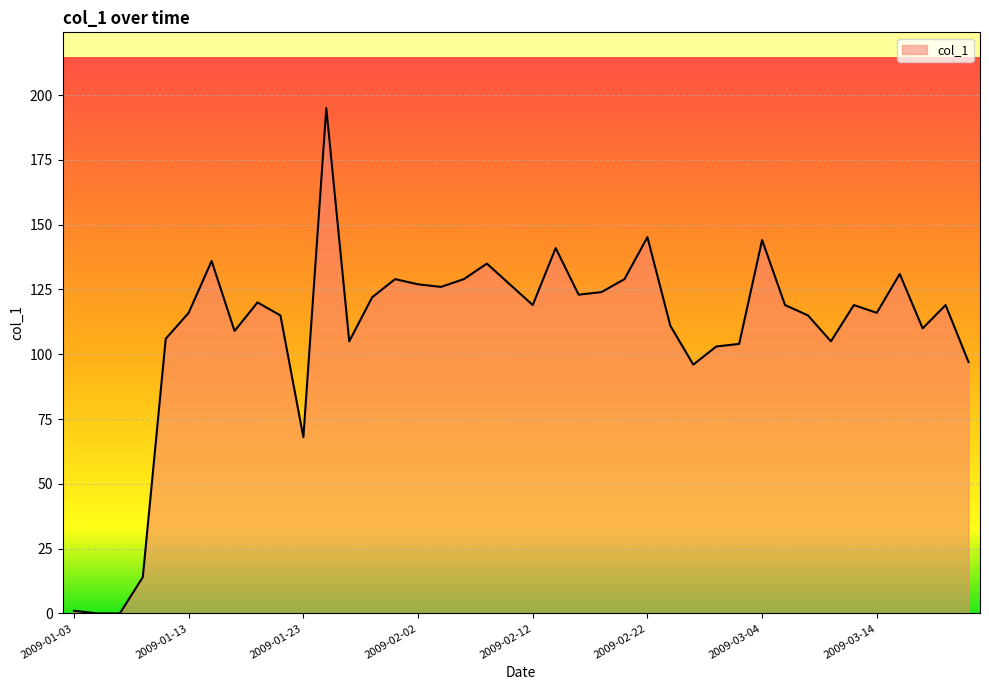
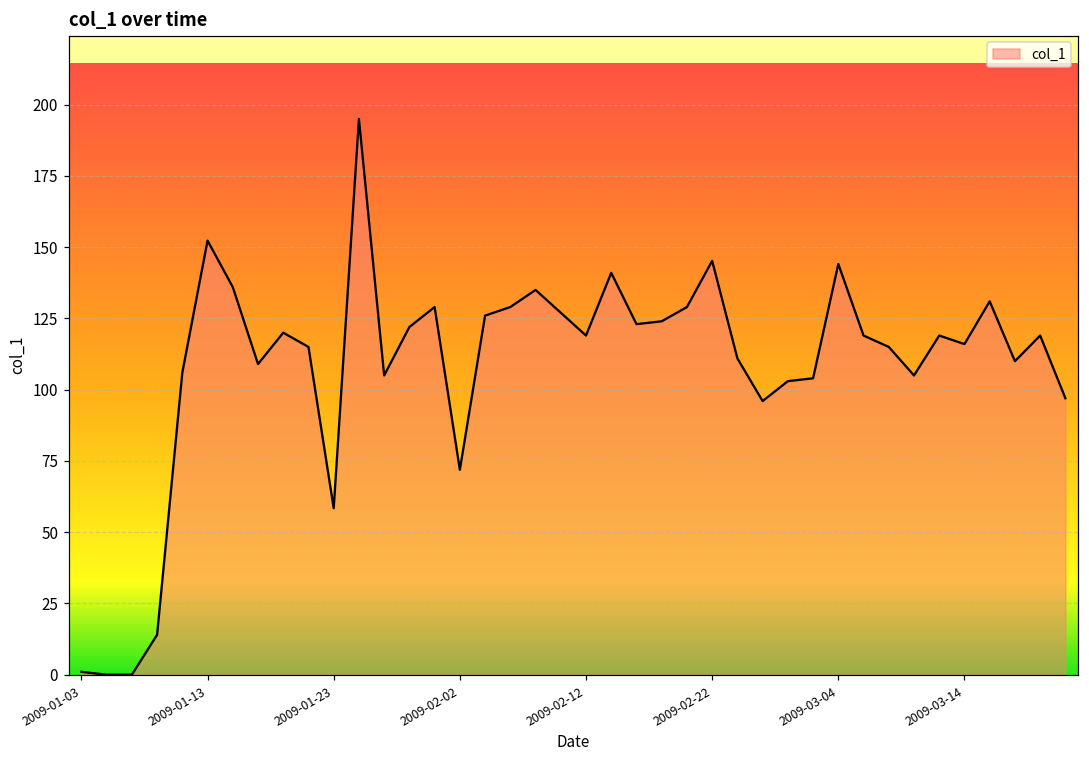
  {
    "2009-01-03": 1,
-   "2009-01-13": 116,
-   "2009-01-23": 68,
-   "2009-02-02": 127,
+   "2009-01-13": 152,
+   "2009-01-23": 58,
+   "2009-02-02": 72,
    "2009-02-12": 119,
    "2009-02-22": 145,
    "2009-03-04": 144,
    "2009-03-14": 116
  }
